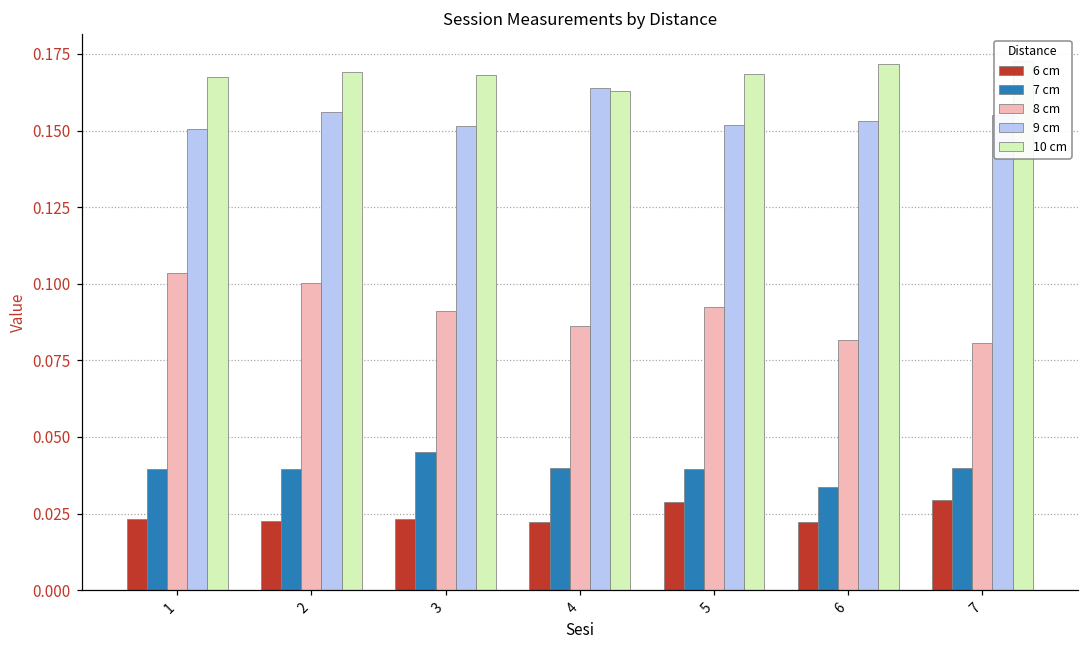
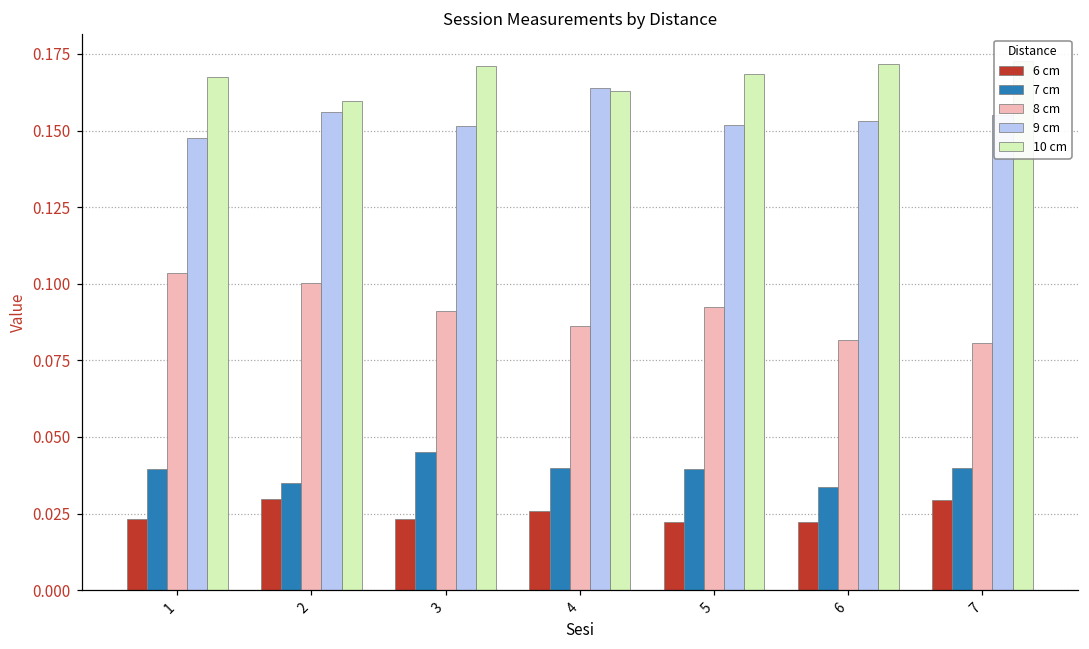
  {
    "6 cm": {
      "1": 0.023,
-     "2": 0.023,
+     "2": 0.030,
      "3": 0.023,
-     "4": 0.022,
-     "5": 0.029,
+     "4": 0.026,
+     "5": 0.022,
      "6": 0.022,
      "7": 0.030
    },
    "7 cm": {
      "1": 0.040,
-     "2": 0.040,
+     "2": 0.035,
      "3": 0.045,
      "4": 0.040,
      "5": 0.040,
      "6": 0.034,
      "7": 0.040
    },
    "8 cm": {
      "1": 0.104,
      "2": 0.100,
      "3": 0.091,
      "4": 0.086,
      "5": 0.092,
      "6": 0.082,
      "7": 0.081
    },
    "9 cm": {
-     "1": 0.151,
+     "1": 0.147,
      "2": 0.156,
      "3": 0.152,
      "4": 0.164,
      "5": 0.152,
      "6": 0.153
    },
    "10 cm": {
      "1": 0.167,
-     "2": 0.169,
-     "3": 0.168,
+     "2": 0.160,
+     "3": 0.171,
      "4": 0.163,
      "5": 0.168,
      "6": 0.172
    }
  }
